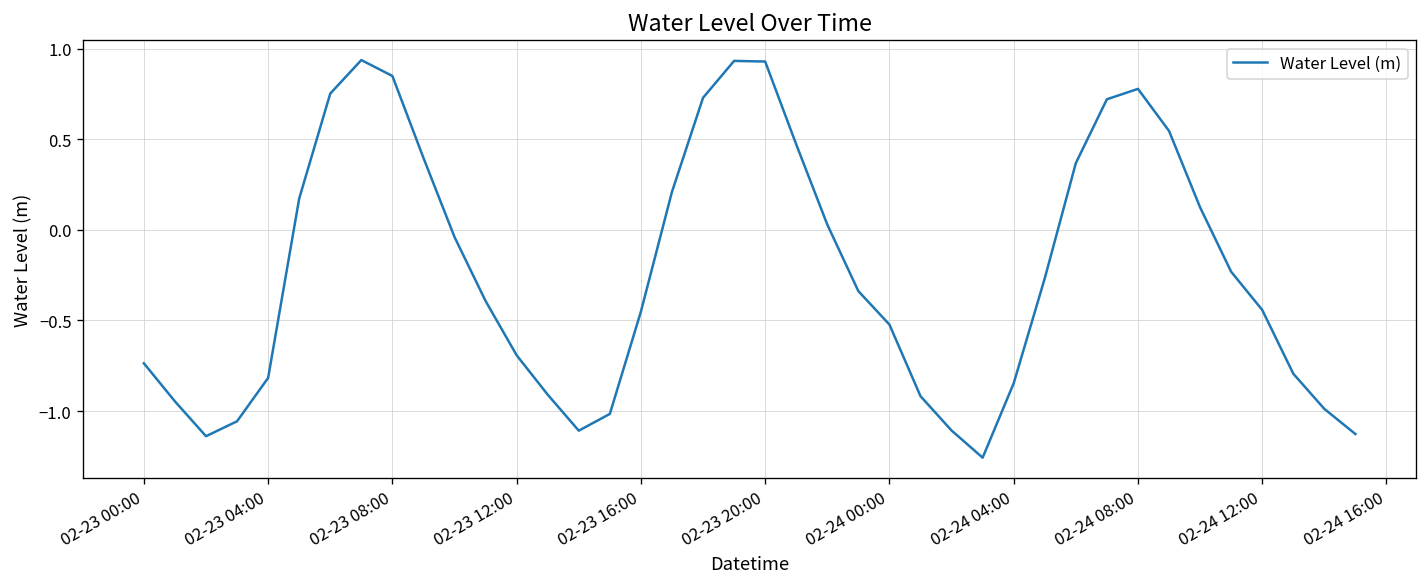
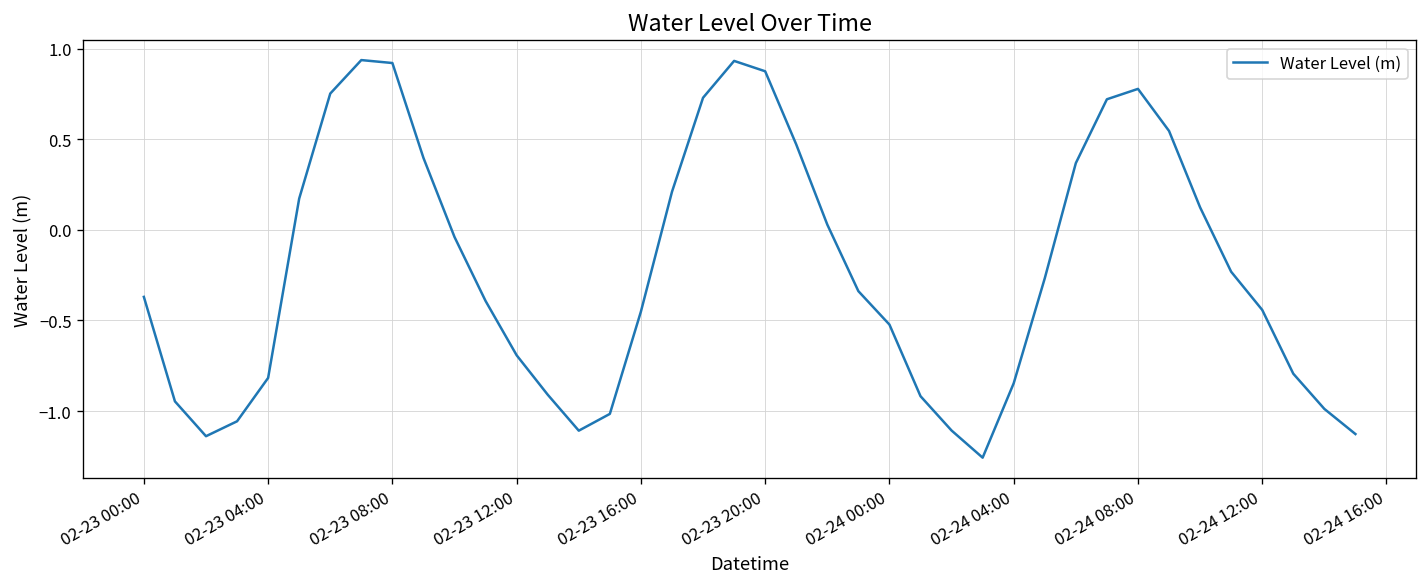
  {
-   "02-23 00:00": -0.74,
+   "02-23 00:00": -0.37,
    "02-23 04:00": -0.82,
-   "02-23 08:00": 0.85,
+   "02-23 08:00": 0.92,
    "02-23 12:00": -0.69,
    "02-23 16:00": -0.45,
-   "02-23 20:00": 0.93,
+   "02-23 20:00": 0.87,
    "02-24 00:00": -0.52,
    "02-24 04:00": -0.85,
    "02-24 08:00": 0.78,
    "02-24 12:00": -0.44
  }
